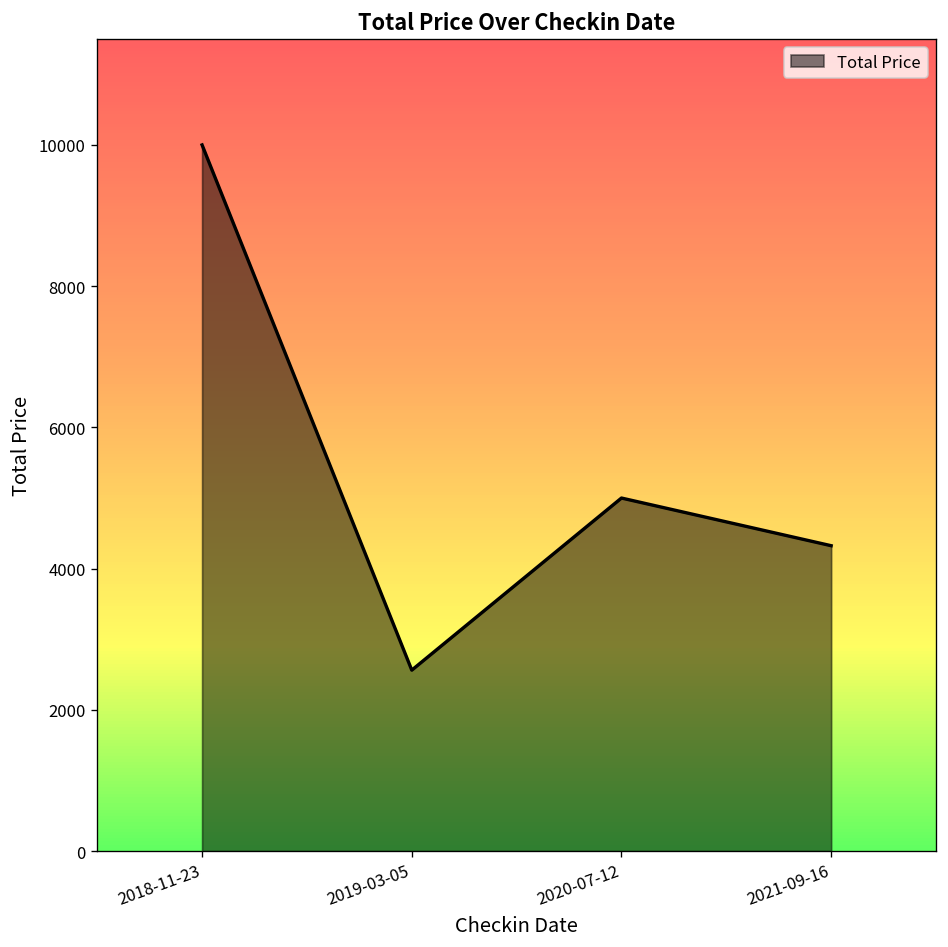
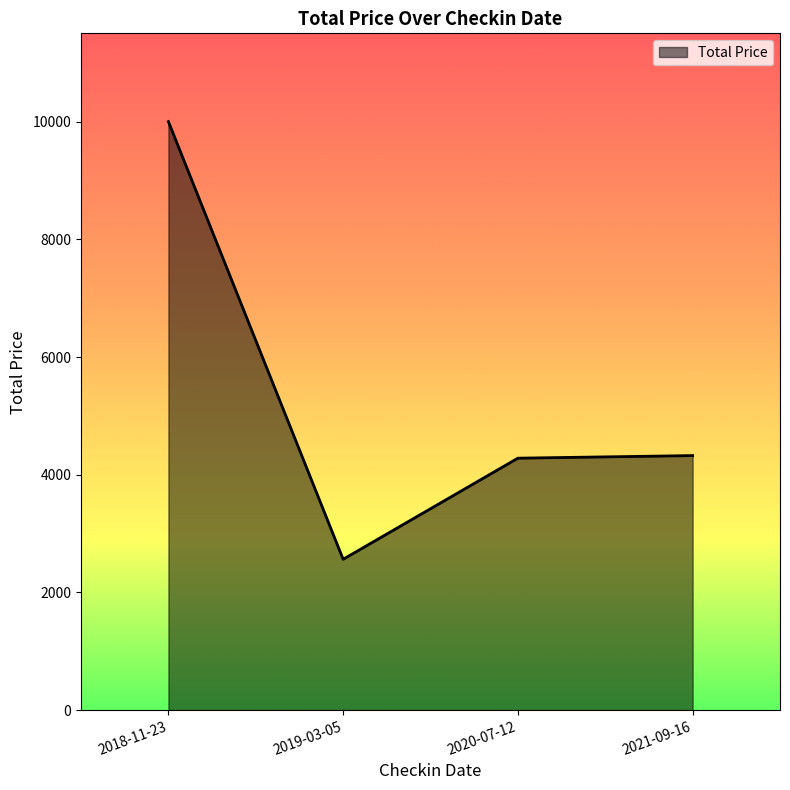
  {
    "2018-11-23": 10000,
    "2019-03-05": 2600,
-   "2020-07-12": 5000,
+   "2020-07-12": 4300,
    "2021-09-16": 4300
  }
